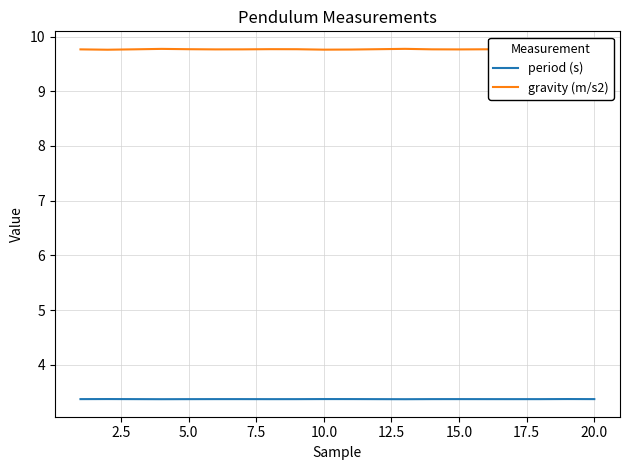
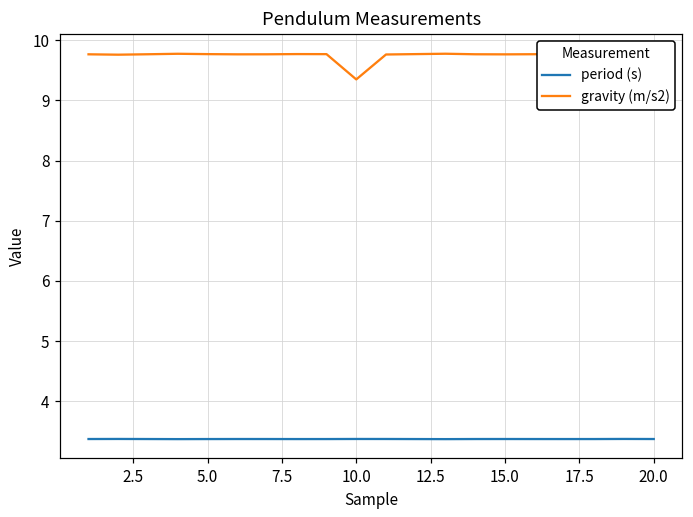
  {
    "period (s)": {
      "5.0": 3.4,
      "10.0": 3.4,
      "15.0": 3.4,
      "20.0": 3.4
    },
    "gravity (m/s2)": {
      "5.0": 9.8,
-     "10.0": 9.8,
+     "10.0": 9.3,
      "15.0": 9.8
    }
  }
